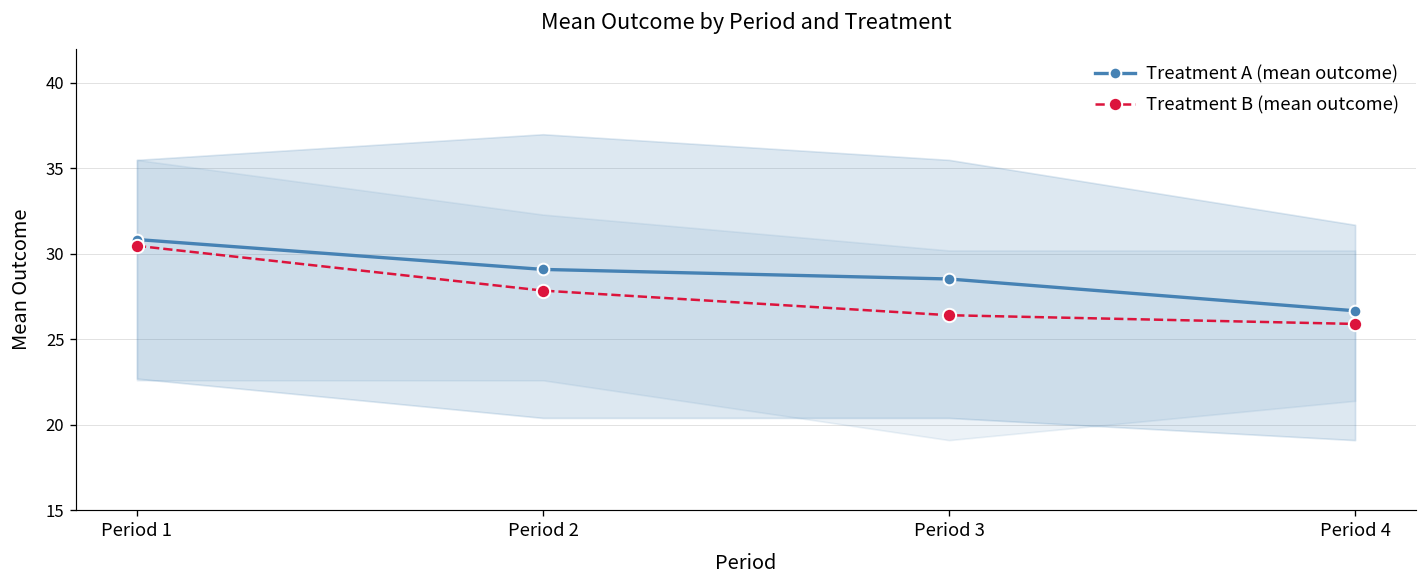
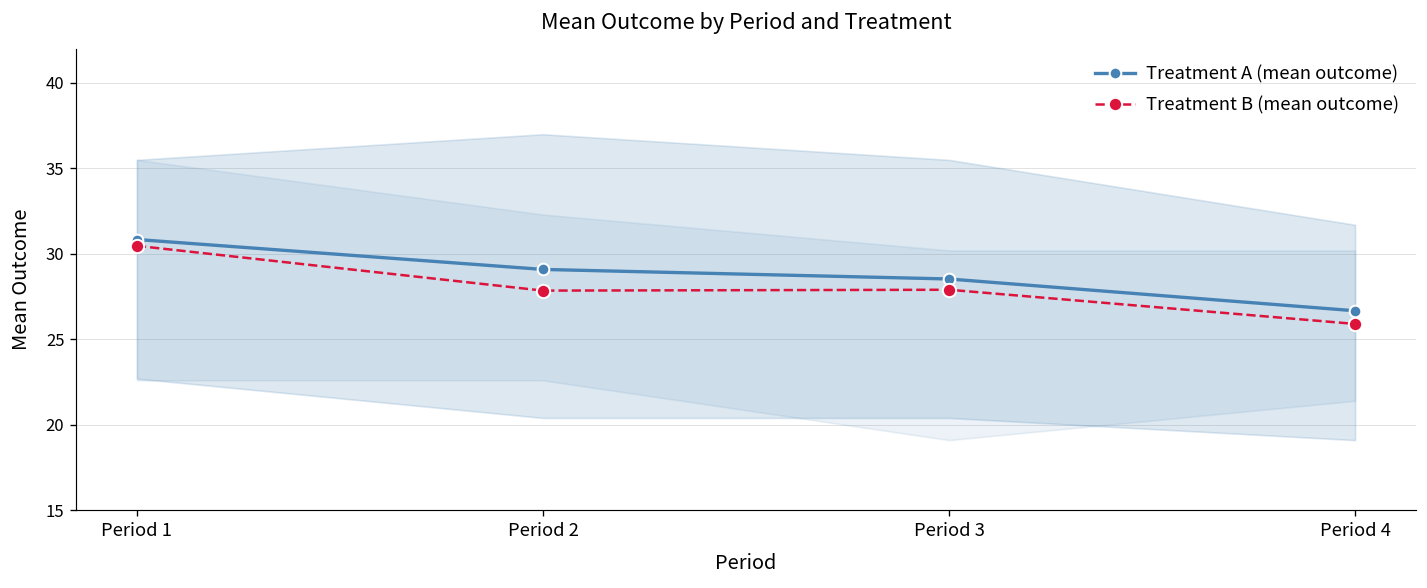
  {
    "Treatment B (mean outcome)": {
      "Period 1": 30.5,
      "Period 2": 27.9,
-     "Period 3": 26.4,
+     "Period 3": 27.9,
      "Period 4": 25.9
    }
  }
